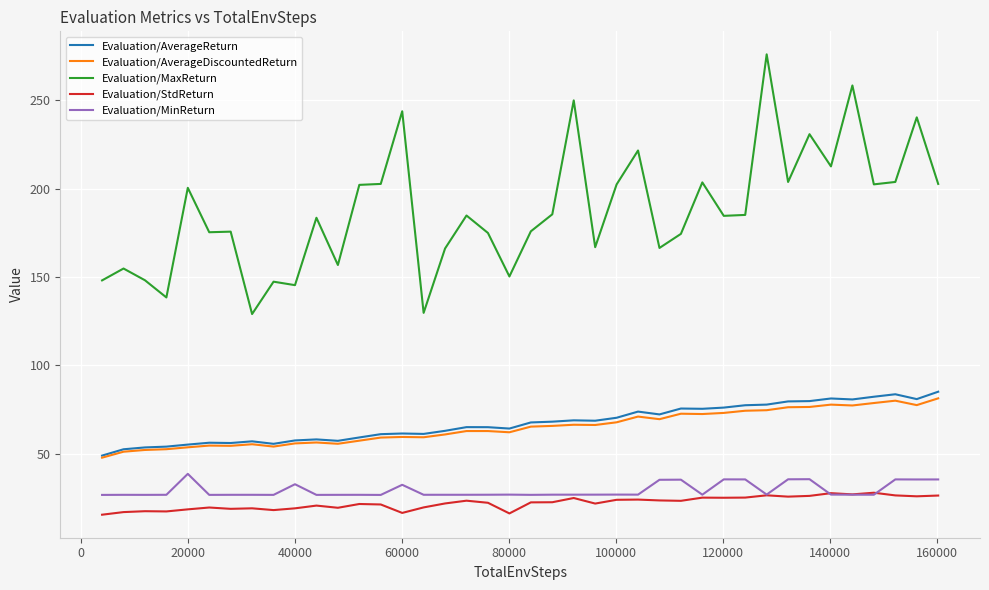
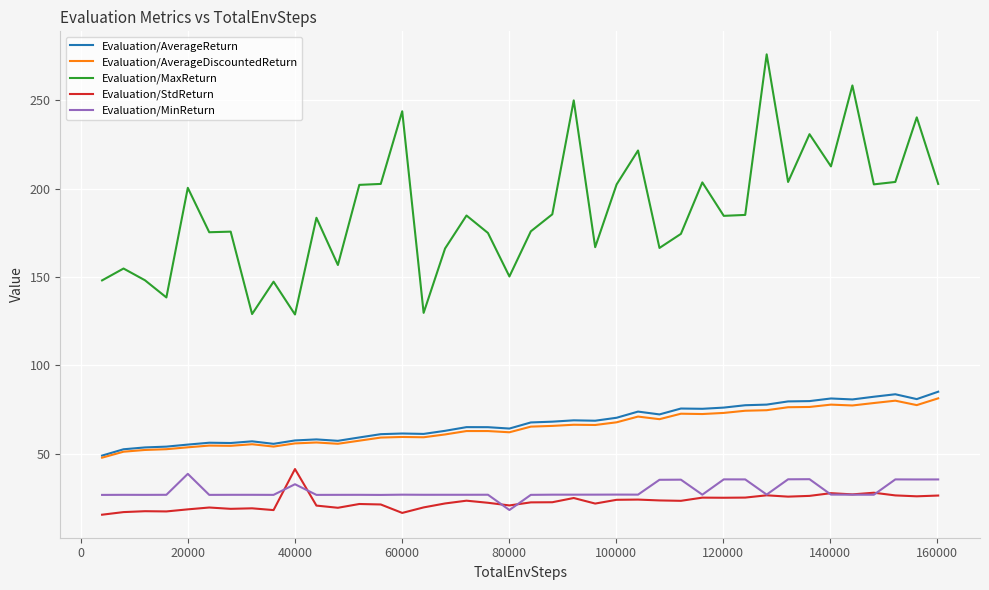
  {
    "Evaluation/AverageReturn": {
      "20000": 55,
      "40000": 58,
      "60000": 61,
      "80000": 64
    },
    "Evaluation/AverageDiscountedReturn": {
      "20000": 54,
      "40000": 56,
      "60000": 60,
      "80000": 62
    },
    "Evaluation/MaxReturn": {
      "20000": 200,
-     "40000": 145,
+     "40000": 129,
      "60000": 244,
      "80000": 150
    },
    "Evaluation/StdReturn": {
      "20000": 19,
-     "40000": 19,
+     "40000": 41,
      "60000": 17,
-     "80000": 16
+     "80000": 21
    },
    "Evaluation/MinReturn": {
      "20000": 39,
      "40000": 33,
-     "60000": 32,
-     "80000": 27
+     "60000": 27,
+     "80000": 18
    }
  }
